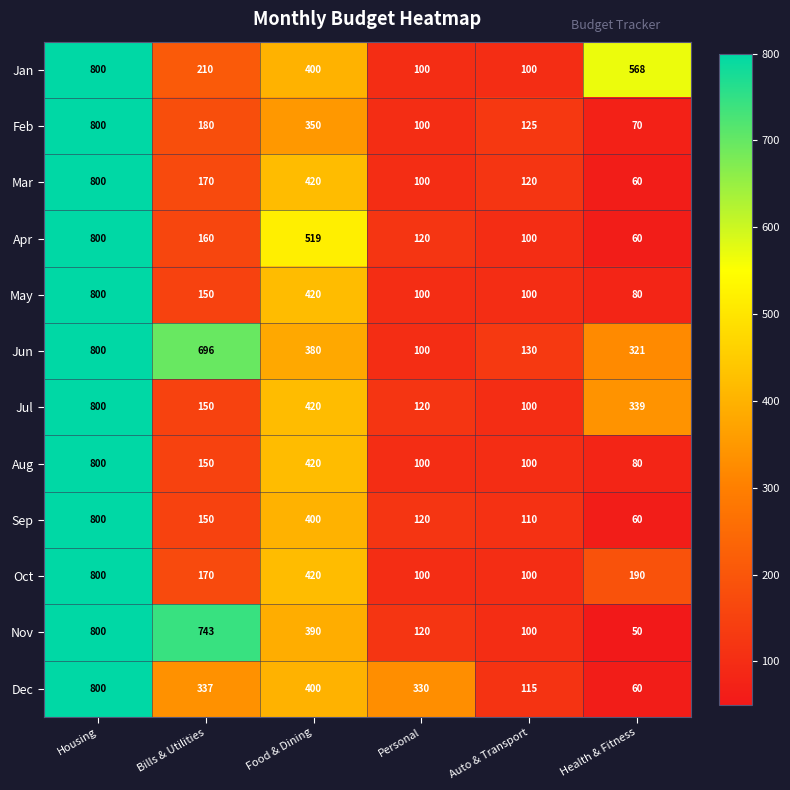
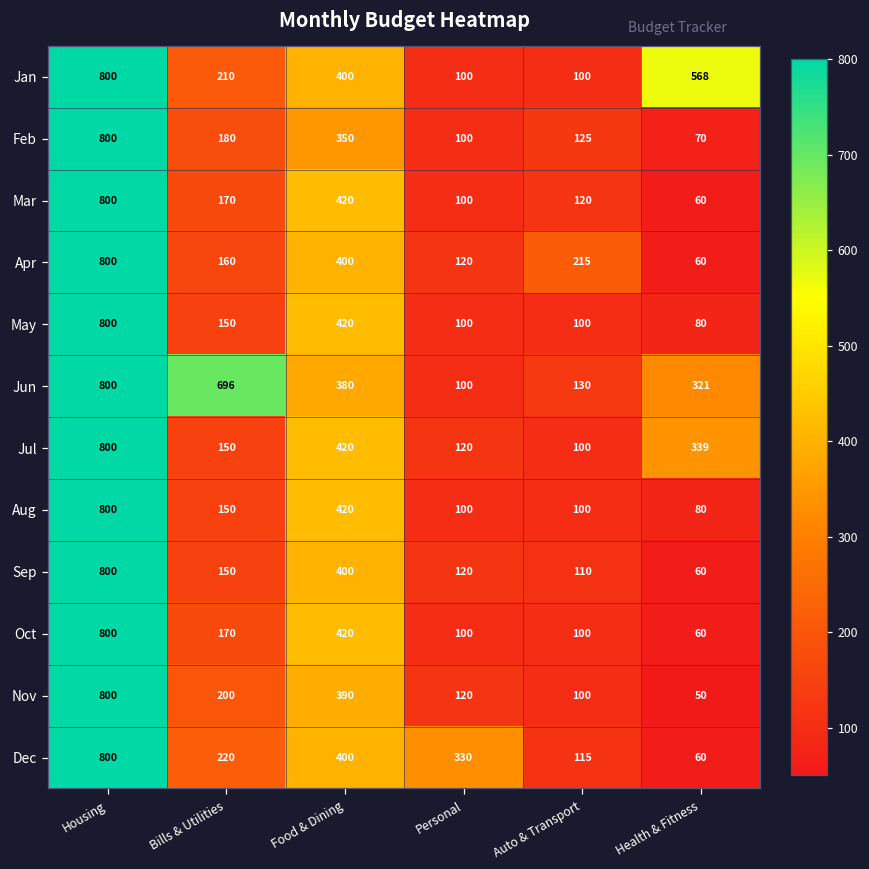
  {
    "Jan": {
      "Housing": 800,
      "Bills & Utilities": 210,
      "Food & Dining": 400,
      "Personal": 100,
      "Auto & Transport": 100,
      "Health & Fitness": 568
    },
    "Feb": {
      "Housing": 800,
      "Bills & Utilities": 180,
      "Food & Dining": 350,
      "Personal": 100,
      "Auto & Transport": 125,
      "Health & Fitness": 70
    },
    "Mar": {
      "Housing": 800,
      "Bills & Utilities": 170,
      "Food & Dining": 420,
      "Personal": 100,
      "Auto & Transport": 120,
      "Health & Fitness": 60
    },
    "Apr": {
      "Housing": 800,
      "Bills & Utilities": 160,
-     "Food & Dining": 519,
+     "Food & Dining": 400,
      "Personal": 120,
-     "Auto & Transport": 100,
+     "Auto & Transport": 215,
      "Health & Fitness": 60
    },
    "May": {
      "Housing": 800,
      "Bills & Utilities": 150,
      "Food & Dining": 420,
      "Personal": 100,
      "Auto & Transport": 100,
      "Health & Fitness": 80
    },
    "Jun": {
      "Housing": 800,
      "Bills & Utilities": 696,
      "Food & Dining": 380,
      "Personal": 100,
      "Auto & Transport": 130,
      "Health & Fitness": 321
    },
    "Jul": {
      "Housing": 800,
      "Bills & Utilities": 150,
      "Food & Dining": 420,
      "Personal": 120,
      "Auto & Transport": 100,
      "Health & Fitness": 339
    },
    "Aug": {
      "Housing": 800,
      "Bills & Utilities": 150,
      "Food & Dining": 420,
      "Personal": 100,
      "Auto & Transport": 100,
      "Health & Fitness": 80
    },
    "Sep": {
      "Housing": 800,
      "Bills & Utilities": 150,
      "Food & Dining": 400,
      "Personal": 120,
      "Auto & Transport": 110,
      "Health & Fitness": 60
    },
    "Oct": {
      "Housing": 800,
      "Bills & Utilities": 170,
      "Food & Dining": 420,
      "Personal": 100,
      "Auto & Transport": 100,
-     "Health & Fitness": 190
+     "Health & Fitness": 60
    },
    "Nov": {
      "Housing": 800,
-     "Bills & Utilities": 743,
+     "Bills & Utilities": 200,
      "Food & Dining": 390,
      "Personal": 120,
      "Auto & Transport": 100,
      "Health & Fitness": 50
    },
    "Dec": {
      "Housing": 800,
-     "Bills & Utilities": 337,
+     "Bills & Utilities": 220,
      "Food & Dining": 400,
      "Personal": 330,
      "Auto & Transport": 115,
      "Health & Fitness": 60
    }
  }
